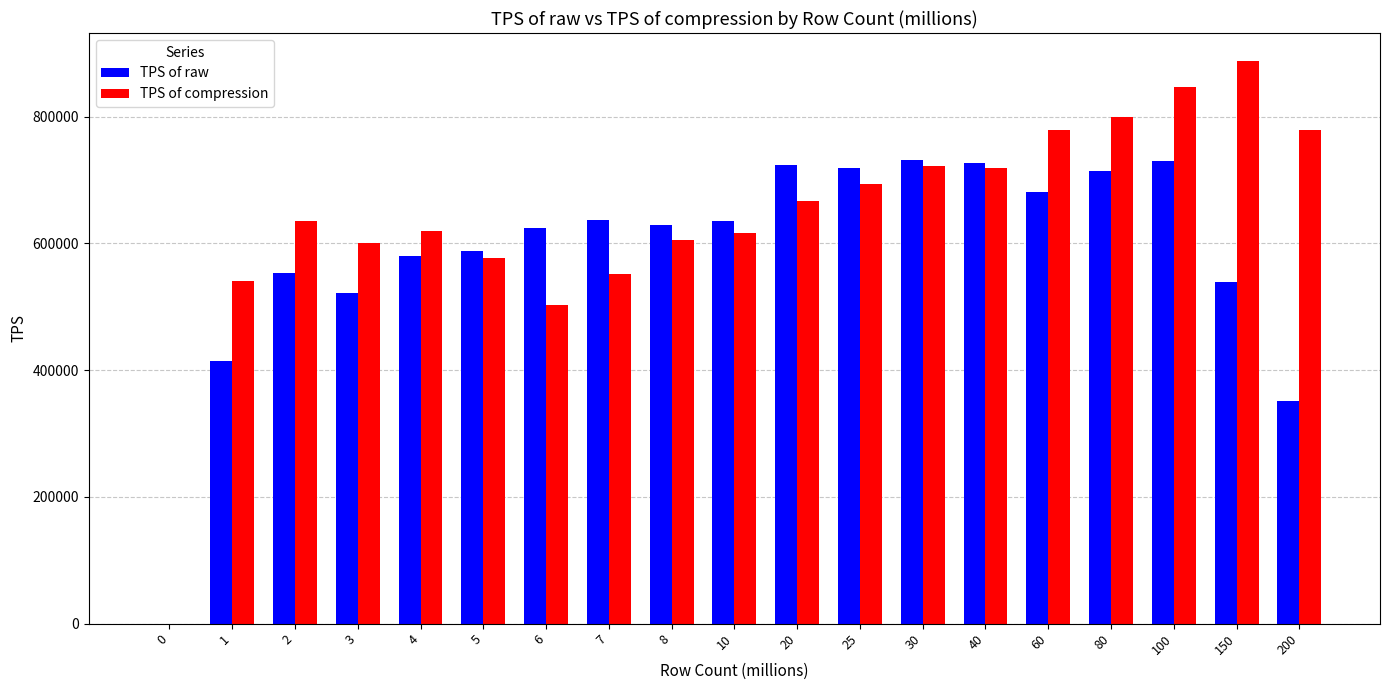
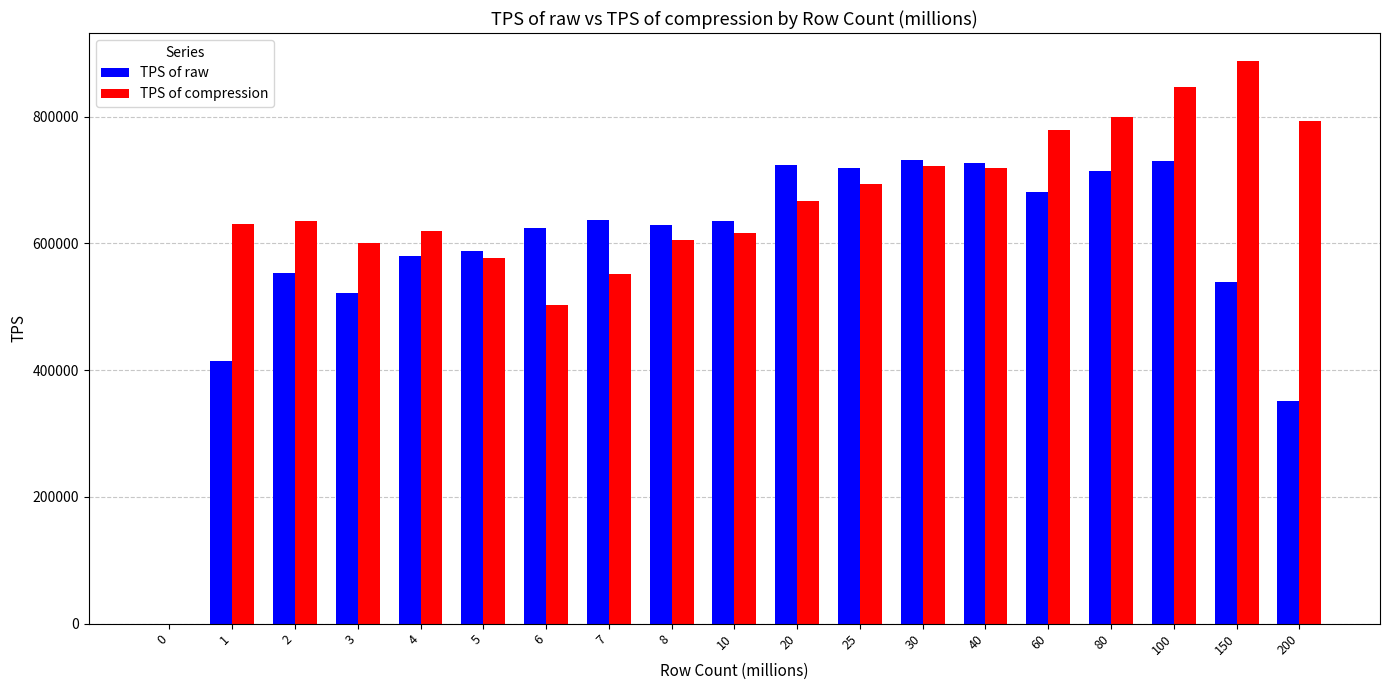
  {
    "TPS of raw": {
      "0": 0,
      "1": 410000,
      "2": 550000,
      "3": 520000,
      "4": 580000,
      "5": 590000,
      "6": 630000,
      "7": 640000,
      "8": 630000,
      "10": 630000,
      "20": 720000,
      "25": 720000,
      "30": 730000,
      "40": 730000,
      "60": 680000,
      "80": 710000,
      "100": 730000,
      "150": 540000,
      "200": 350000
    },
    "TPS of compression": {
      "0": 0,
-     "1": 540000,
+     "1": 630000,
      "2": 640000,
      "3": 600000,
      "4": 620000,
      "5": 580000,
      "6": 500000,
      "7": 550000,
      "8": 610000,
      "10": 620000,
      "20": 670000,
      "25": 690000,
      "30": 720000,
      "40": 720000,
      "60": 780000,
      "80": 800000,
      "100": 850000,
      "150": 890000,
-     "200": 780000
+     "200": 790000
    }
  }
